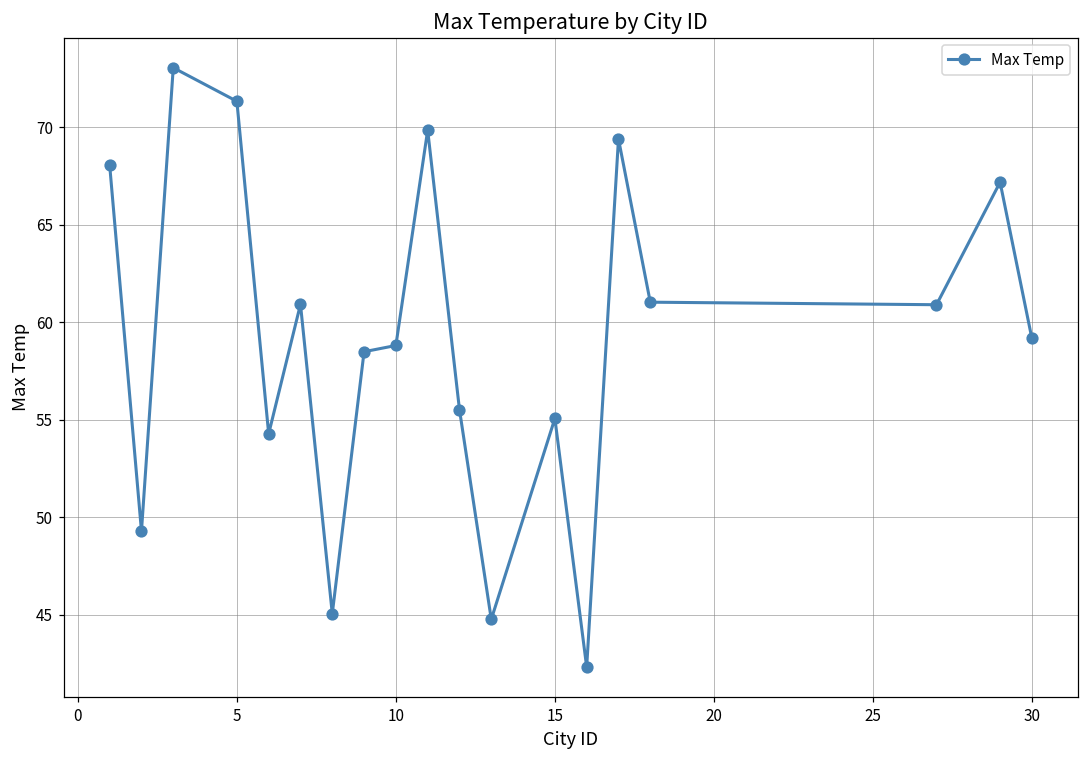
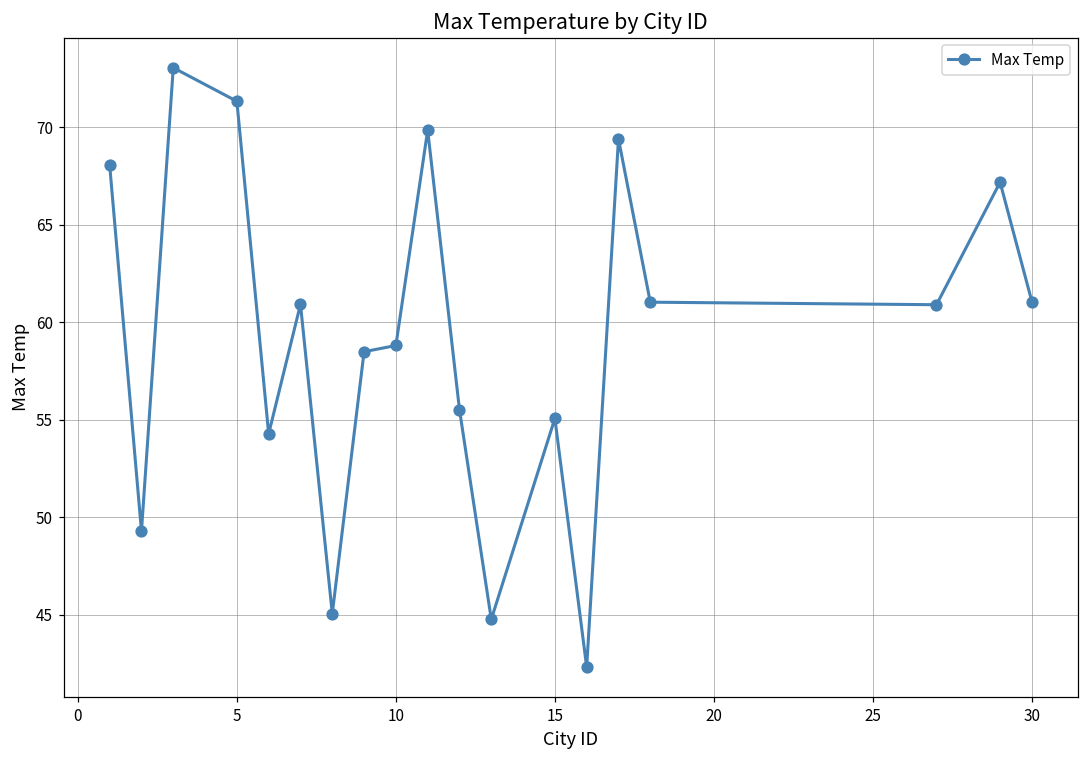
  {
    "5": 71.3,
    "10": 58.8,
    "15": 55.1,
-   "30": 59.2
+   "30": 61.1
  }
